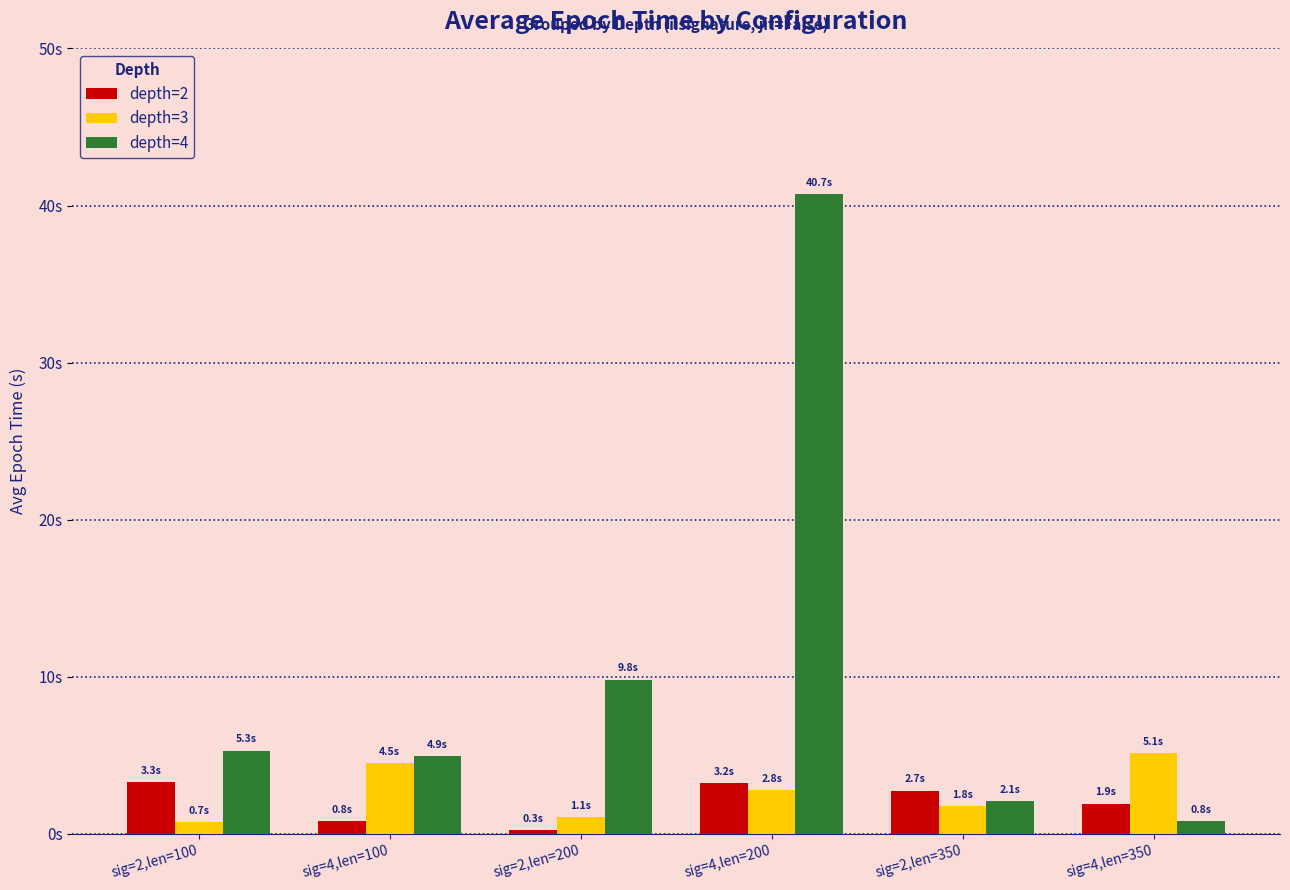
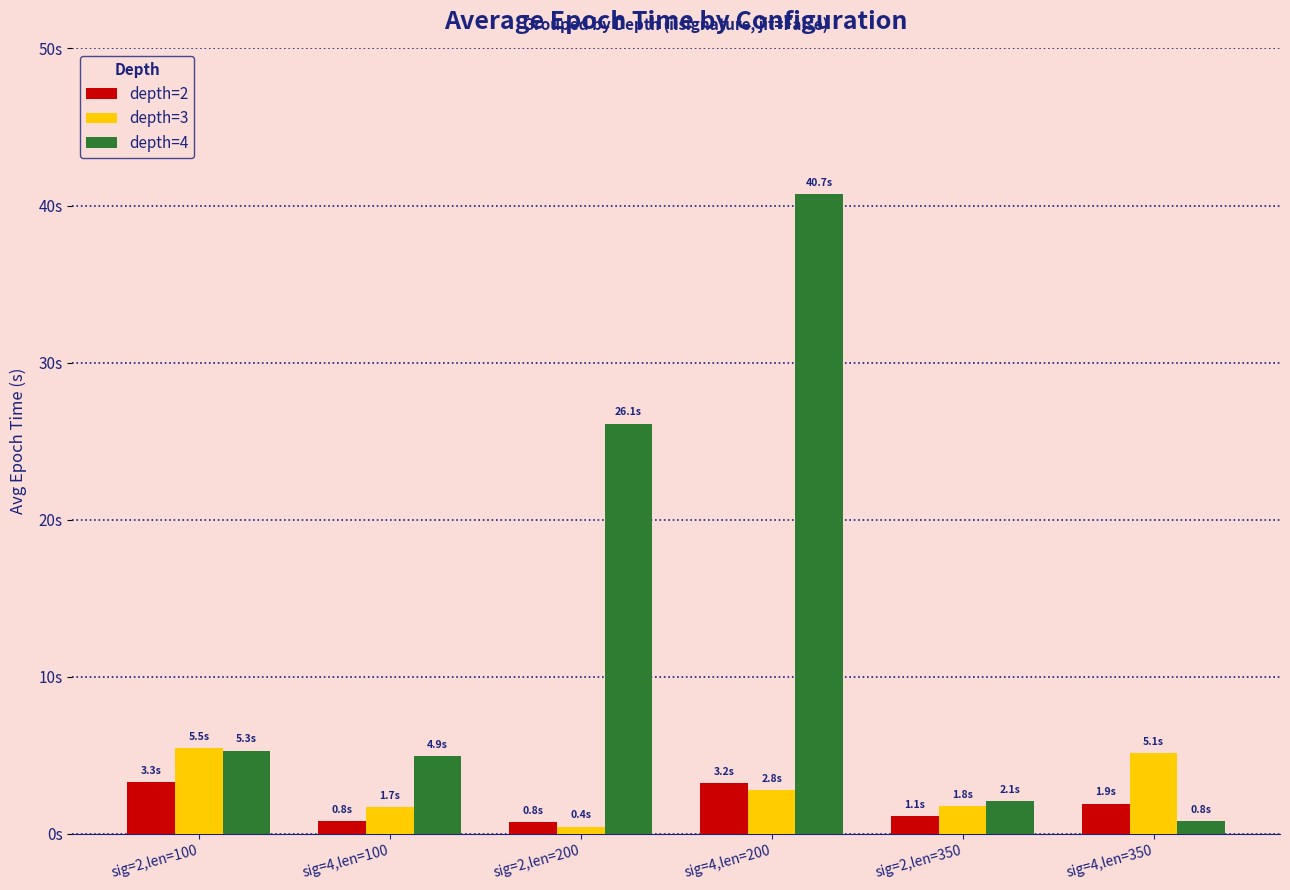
  {
    "depth=2": {
      "sig=2,len=100": "3.3s",
      "sig=4,len=100": "0.8s",
-     "sig=2,len=200": "0.3s",
+     "sig=2,len=200": "0.8s",
      "sig=4,len=200": "3.2s",
-     "sig=2,len=350": "2.7s",
+     "sig=2,len=350": "1.1s",
      "sig=4,len=350": "1.9s"
    },
    "depth=3": {
-     "sig=2,len=100": "0.7s",
-     "sig=4,len=100": "4.5s",
-     "sig=2,len=200": "1.1s",
+     "sig=2,len=100": "5.5s",
+     "sig=4,len=100": "1.7s",
+     "sig=2,len=200": "0.4s",
      "sig=4,len=200": "2.8s",
      "sig=2,len=350": "1.8s",
      "sig=4,len=350": "5.1s"
    },
    "depth=4": {
      "sig=2,len=100": "5.3s",
      "sig=4,len=100": "4.9s",
-     "sig=2,len=200": "9.8s",
+     "sig=2,len=200": "26.1s",
      "sig=4,len=200": "40.7s",
      "sig=2,len=350": "2.1s",
      "sig=4,len=350": "0.8s"
    }
  }
